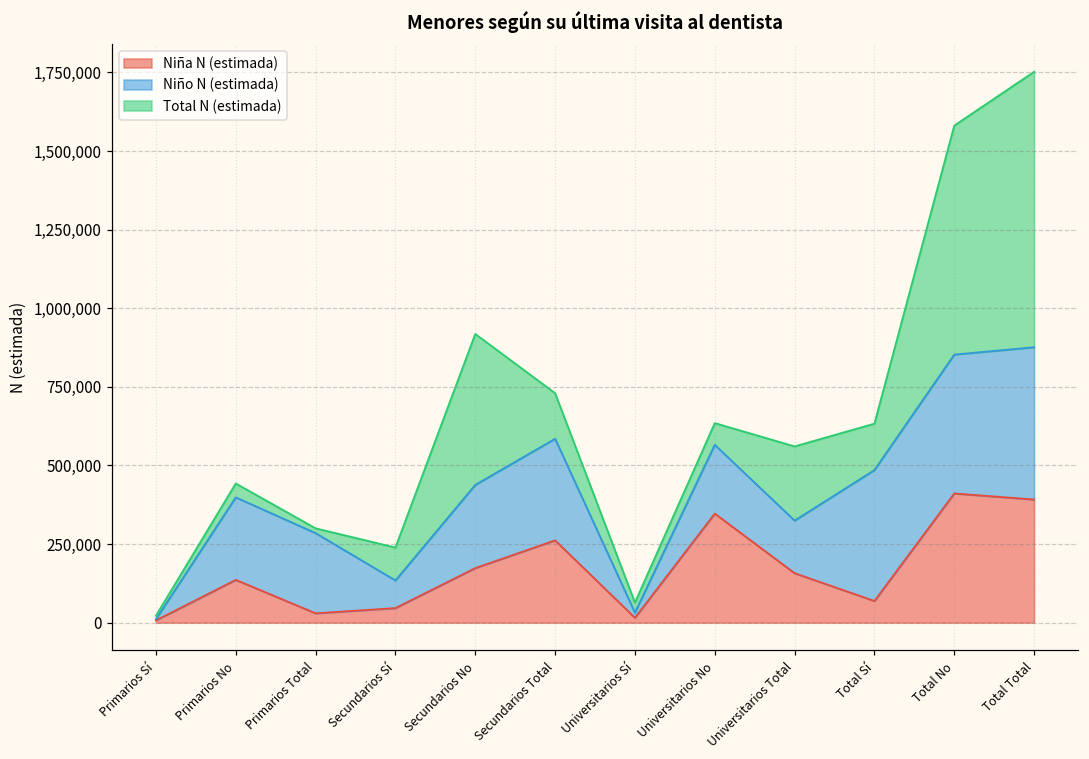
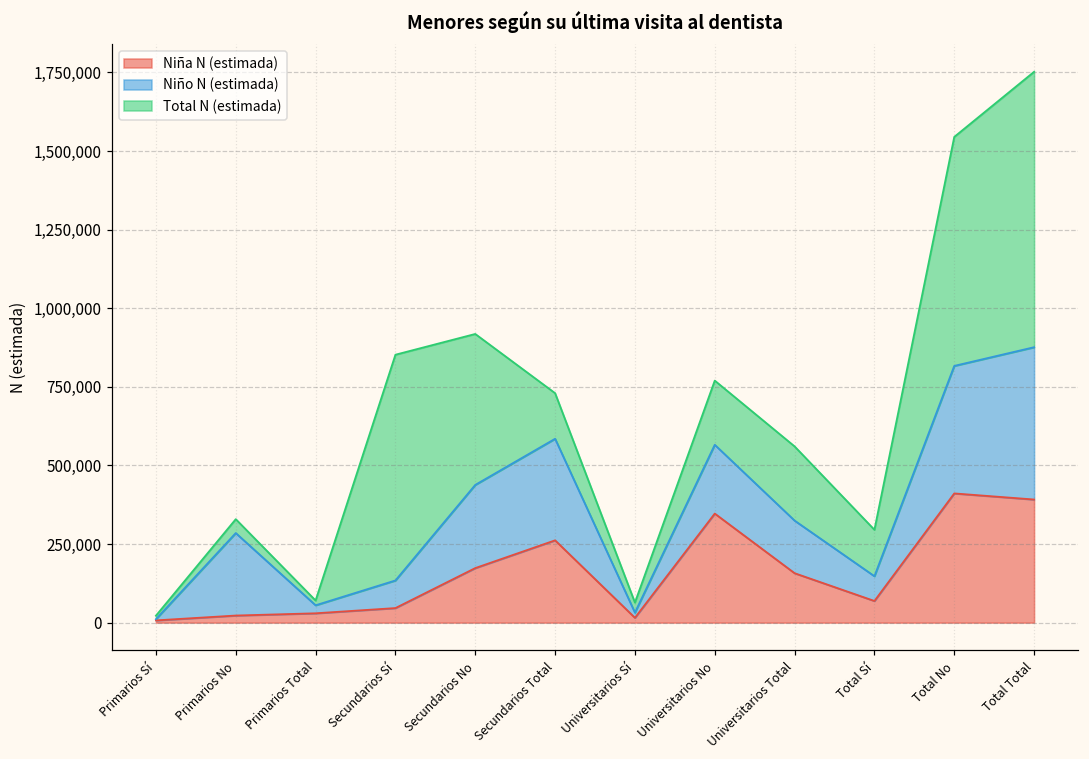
  {
    "Niña N (estimada)": {
-     "Primarios No": "140,000",
+     "Primarios No": "20,000",
      "Primarios Total": "30,000",
      "Secundarios Sí": "50,000",
      "Secundarios No": "170,000",
      "Secundarios Total": "260,000",
      "Universitarios Sí": "20,000",
      "Universitarios No": "350,000",
      "Universitarios Total": "160,000",
      "Total Sí": "70,000",
      "Total No": "410,000",
      "Total Total": "390,000"
    },
    "Niño N (estimada)": {
      "Primarios No": "260,000",
-     "Primarios Total": "260,000",
+     "Primarios Total": "30,000",
      "Secundarios Sí": "90,000",
      "Secundarios No": "260,000",
      "Secundarios Total": "320,000",
      "Universitarios Sí": "20,000",
      "Universitarios No": "220,000",
      "Universitarios Total": "170,000",
-     "Total Sí": "420,000",
-     "Total No": "440,000",
+     "Total Sí": "80,000",
+     "Total No": "410,000",
      "Total Total": "480,000"
    },
    "Total N (estimada)": {
      "Primarios Sí": "10,000",
      "Primarios No": "40,000",
      "Primarios Total": "20,000",
-     "Secundarios Sí": "100,000",
+     "Secundarios Sí": "720,000",
      "Secundarios No": "480,000",
      "Secundarios Total": "150,000",
      "Universitarios Sí": "30,000",
-     "Universitarios No": "70,000",
+     "Universitarios No": "200,000",
      "Universitarios Total": "240,000",
      "Total Sí": "150,000",
      "Total No": "730,000",
      "Total Total": "880,000"
    }
  }
